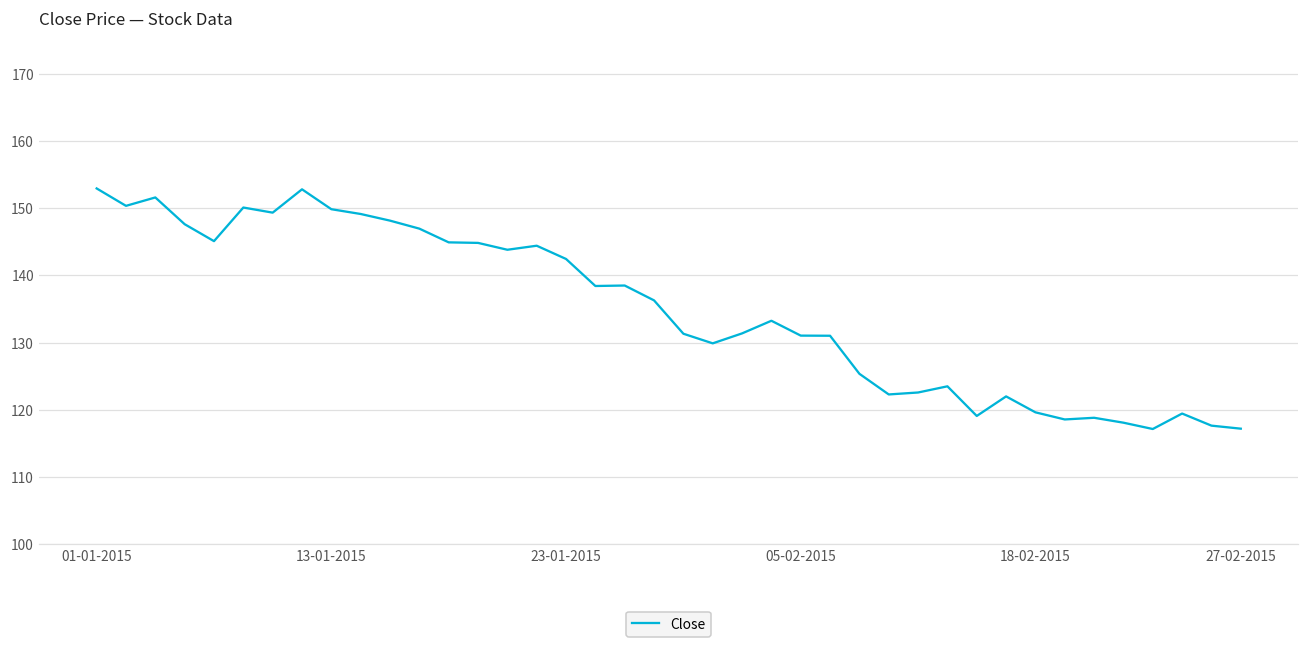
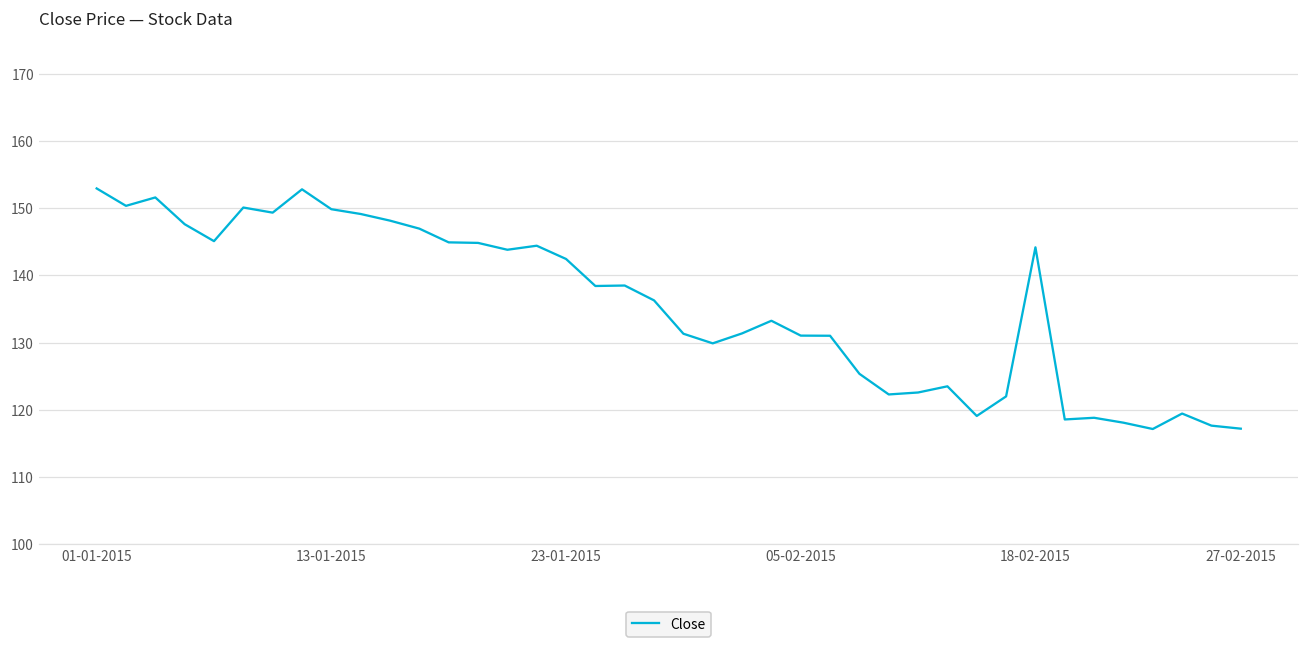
  {
    "01-01-2015": 153,
    "13-01-2015": 150,
    "23-01-2015": 142,
    "05-02-2015": 131,
-   "18-02-2015": 120,
+   "18-02-2015": 144,
    "27-02-2015": 117
  }
